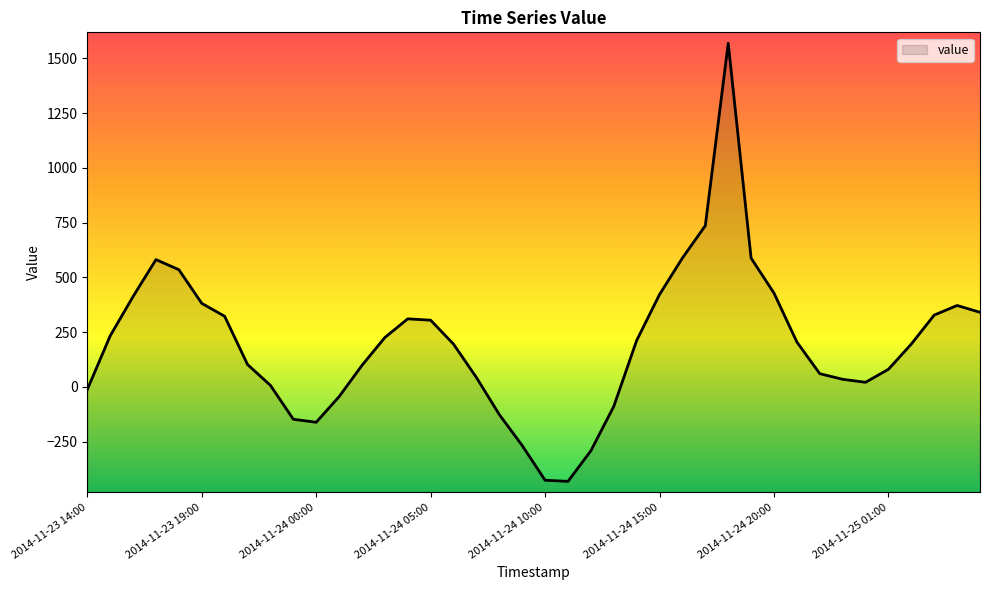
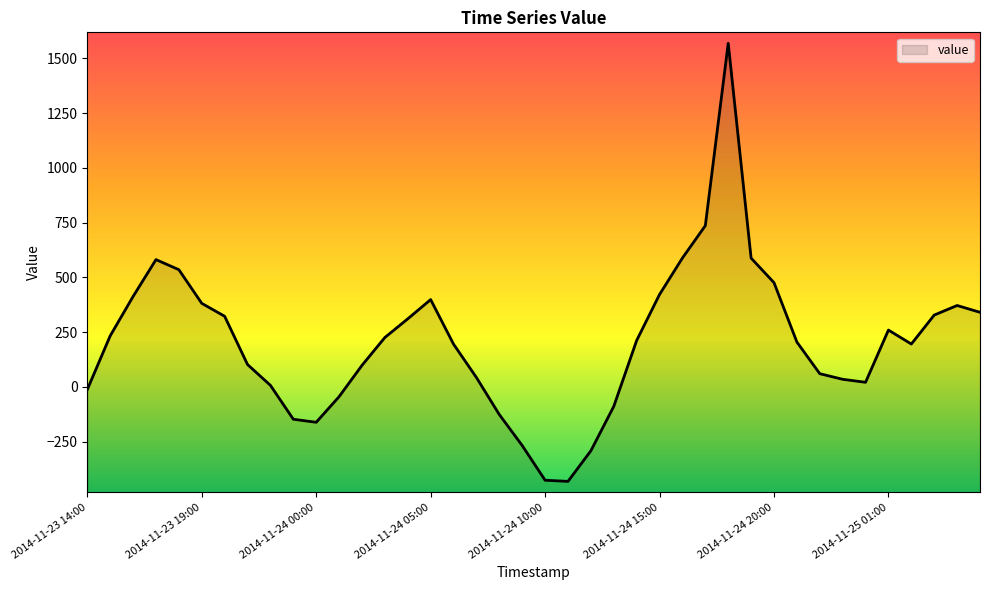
  {
    "2014-11-23 14:00": -10,
    "2014-11-23 19:00": 380,
    "2014-11-24 00:00": -160,
-   "2014-11-24 05:00": 300,
+   "2014-11-24 05:00": 400,
    "2014-11-24 10:00": -430,
    "2014-11-24 15:00": 420,
-   "2014-11-24 20:00": 430,
-   "2014-11-25 01:00": 80
+   "2014-11-24 20:00": 480,
+   "2014-11-25 01:00": 260
  }
